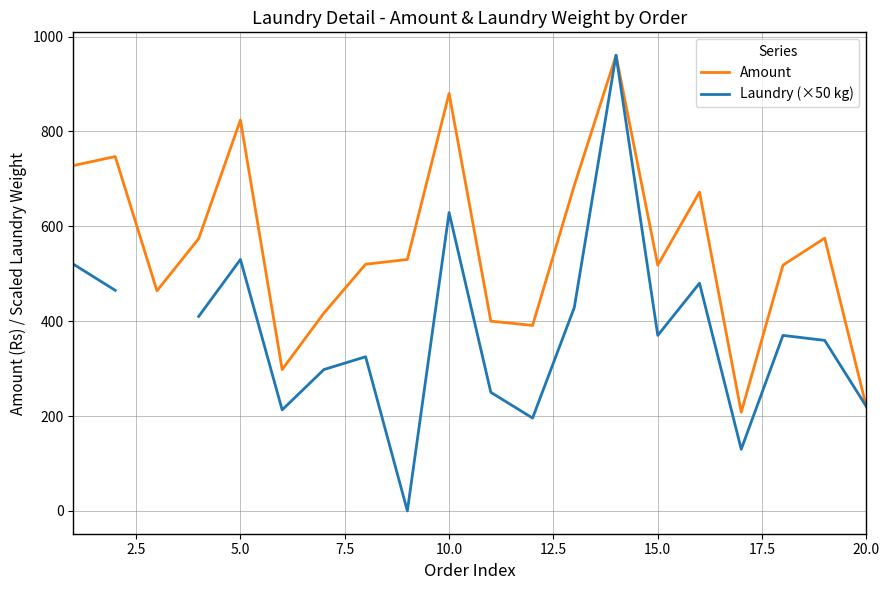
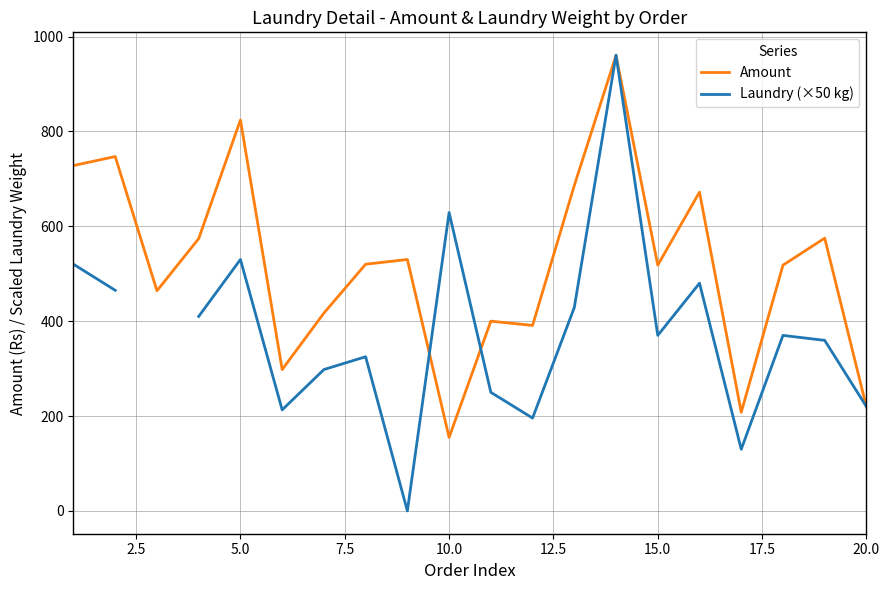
  {
    "Amount": {
      "5.0": 820,
-     "10.0": 880,
+     "10.0": 160,
      "15.0": 520
    },
    "Laundry (×50 kg)": {
      "5.0": 530,
      "10.0": 630,
      "15.0": 370
    }
  }
